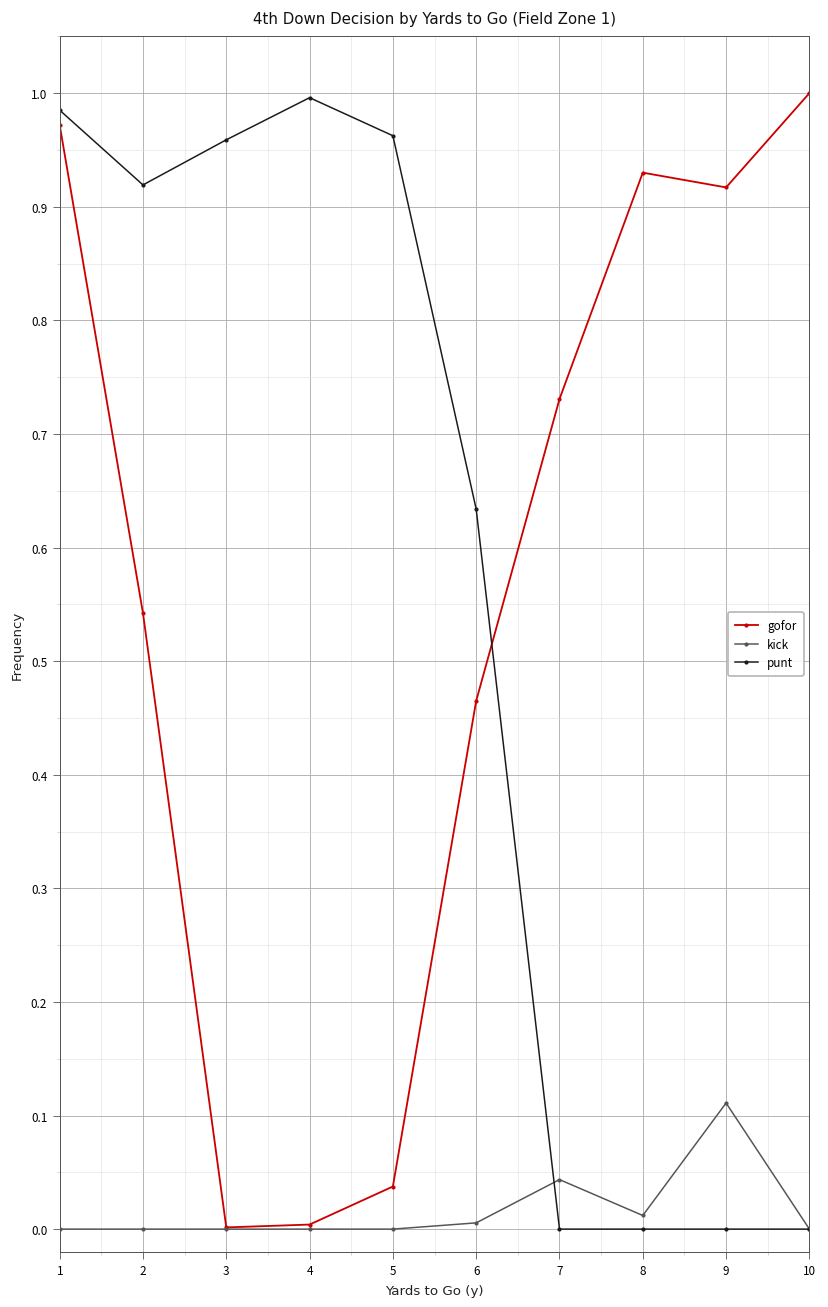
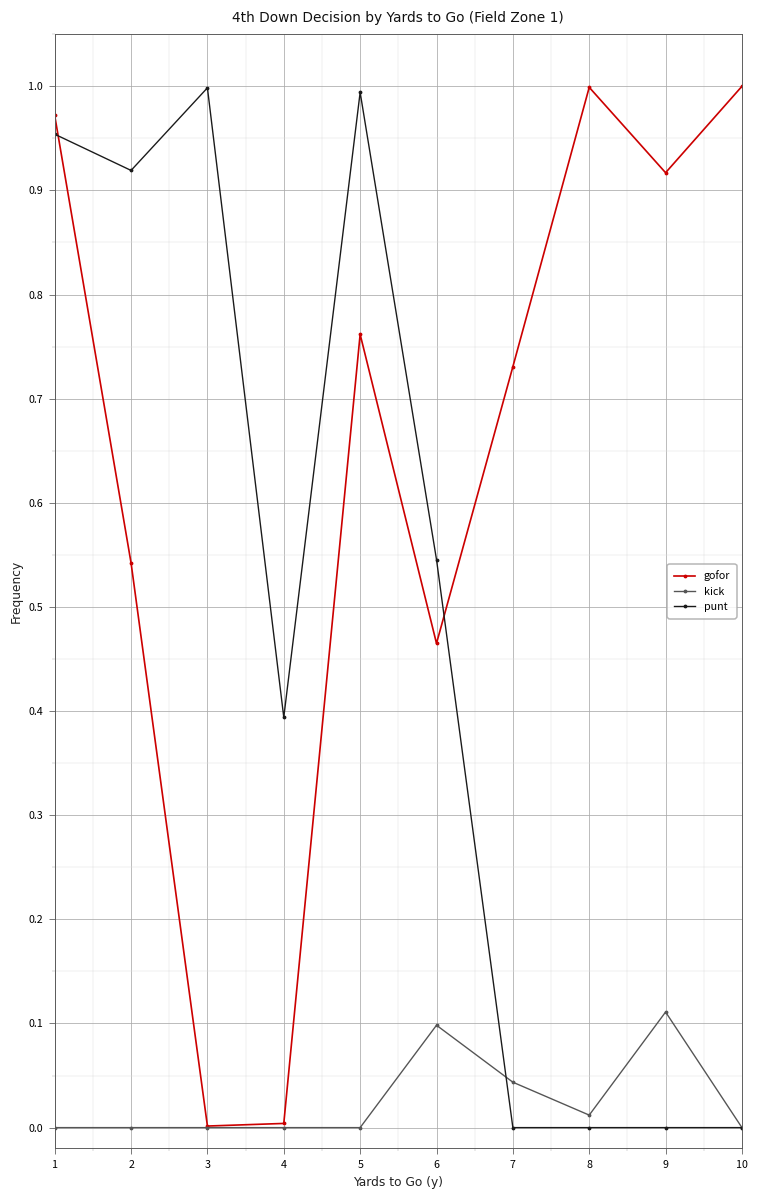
  {
    "gofor": {
      "1": 0.97,
      "2": 0.54,
      "4": 0.00,
-     "5": 0.04,
+     "5": 0.76,
      "6": 0.47,
      "7": 0.73,
-     "8": 0.93,
+     "8": 1.00,
      "9": 0.92,
      "10": 1.00
    },
    "kick": {
      "1": 0.00,
      "2": 0.00,
      "4": 0.00,
      "5": 0.00,
-     "6": 0.01,
+     "6": 0.10,
      "7": 0.04,
      "8": 0.01,
      "9": 0.11
    },
    "punt": {
-     "1": 0.99,
+     "1": 0.95,
      "2": 0.92,
-     "3": 0.96,
-     "4": 1.00,
-     "5": 0.96,
-     "6": 0.63,
+     "3": 1.00,
+     "4": 0.39,
+     "5": 0.99,
+     "6": 0.55,
      "7": 0.00,
      "8": 0.00,
      "9": 0.00
    }
  }
